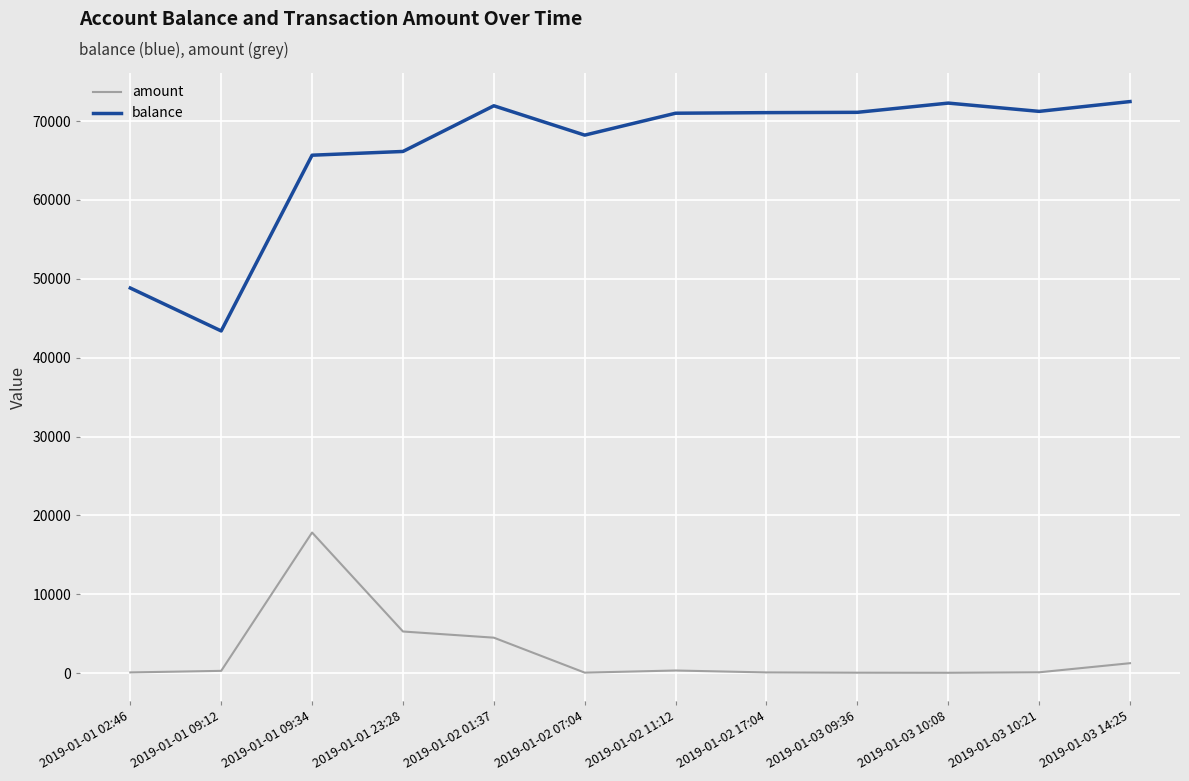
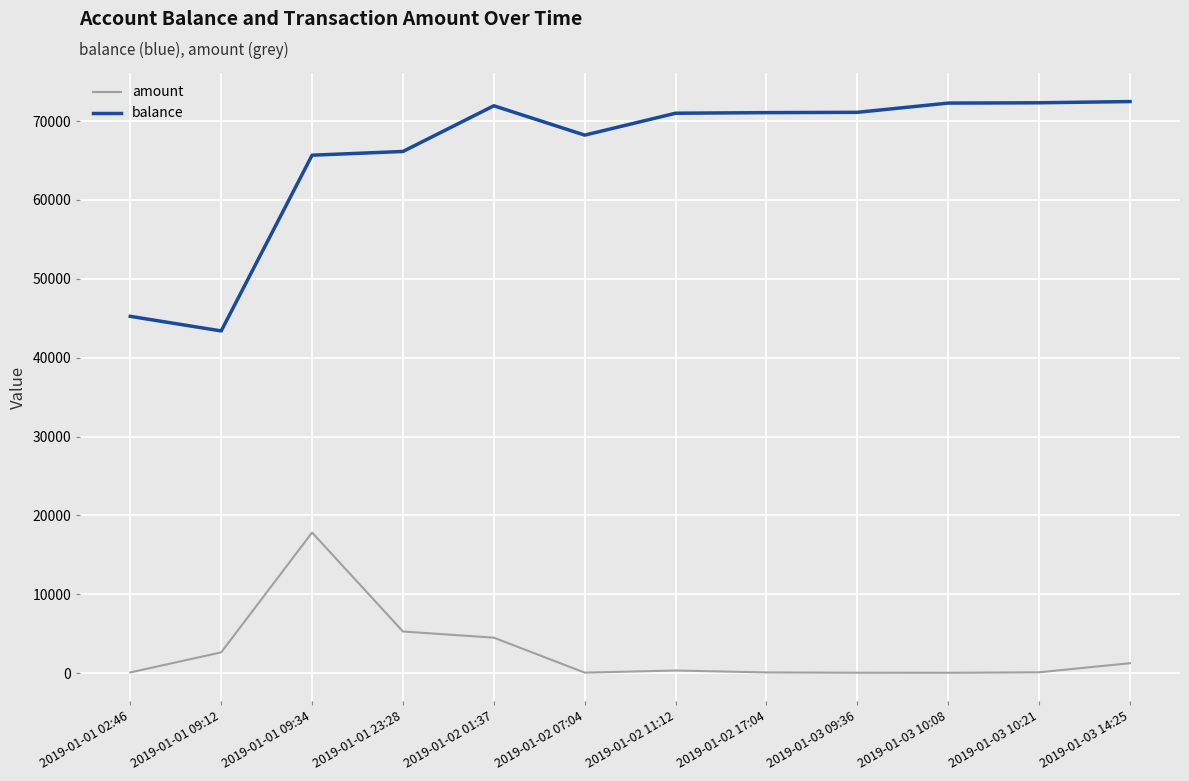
  {
    "amount": {
      "2019-01-01 02:46": 0,
-     "2019-01-01 09:12": 0,
+     "2019-01-01 09:12": 3000,
      "2019-01-01 09:34": 18000,
      "2019-01-01 23:28": 5000,
      "2019-01-02 01:37": 4000,
      "2019-01-02 07:04": 0,
      "2019-01-02 11:12": 0,
      "2019-01-02 17:04": 0,
      "2019-01-03 09:36": 0,
      "2019-01-03 10:08": 0,
      "2019-01-03 10:21": 0,
      "2019-01-03 14:25": 1000
    },
    "balance": {
-     "2019-01-01 02:46": 49000,
+     "2019-01-01 02:46": 45000,
      "2019-01-01 09:12": 43000,
      "2019-01-01 09:34": 66000,
      "2019-01-01 23:28": 66000,
      "2019-01-02 01:37": 72000,
      "2019-01-02 07:04": 68000,
      "2019-01-02 11:12": 71000,
      "2019-01-02 17:04": 71000,
      "2019-01-03 09:36": 71000,
      "2019-01-03 10:08": 72000,
-     "2019-01-03 10:21": 71000,
+     "2019-01-03 10:21": 72000,
      "2019-01-03 14:25": 72000
    }
  }
